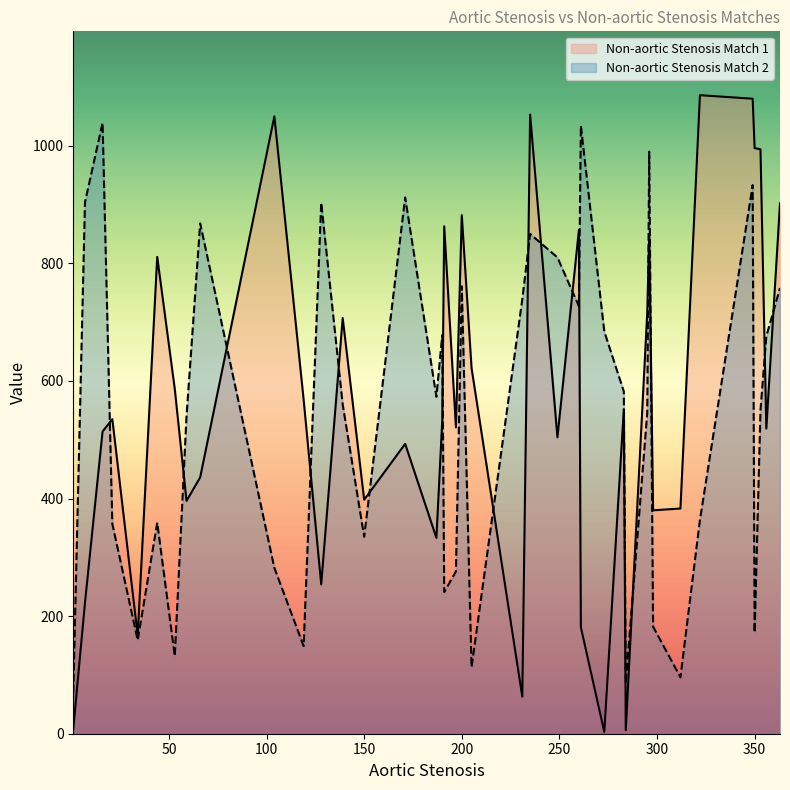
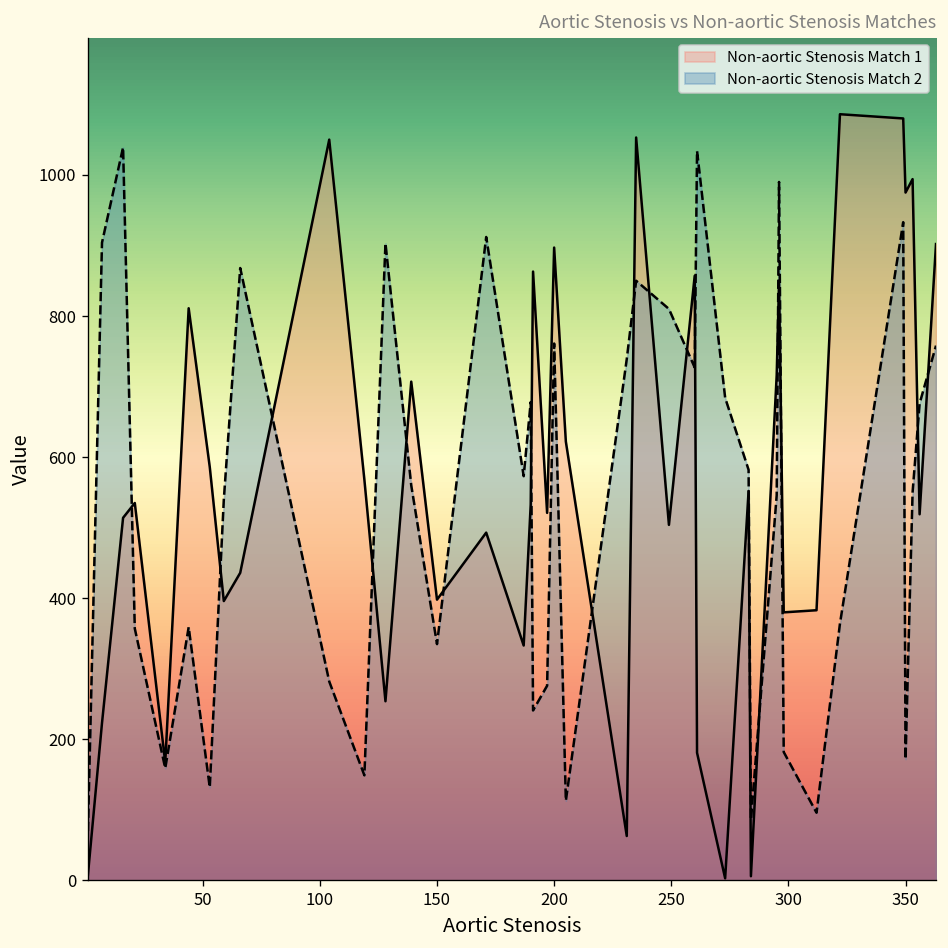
  {
    "Non-aortic Stenosis Match 1": {
      "150": 400,
-     "200": 880,
-     "350": 1000
+     "200": 900,
+     "350": 980
    },
    "Non-aortic Stenosis Match 2": {
      "150": 340,
      "200": 760,
      "350": 170
    }
  }
